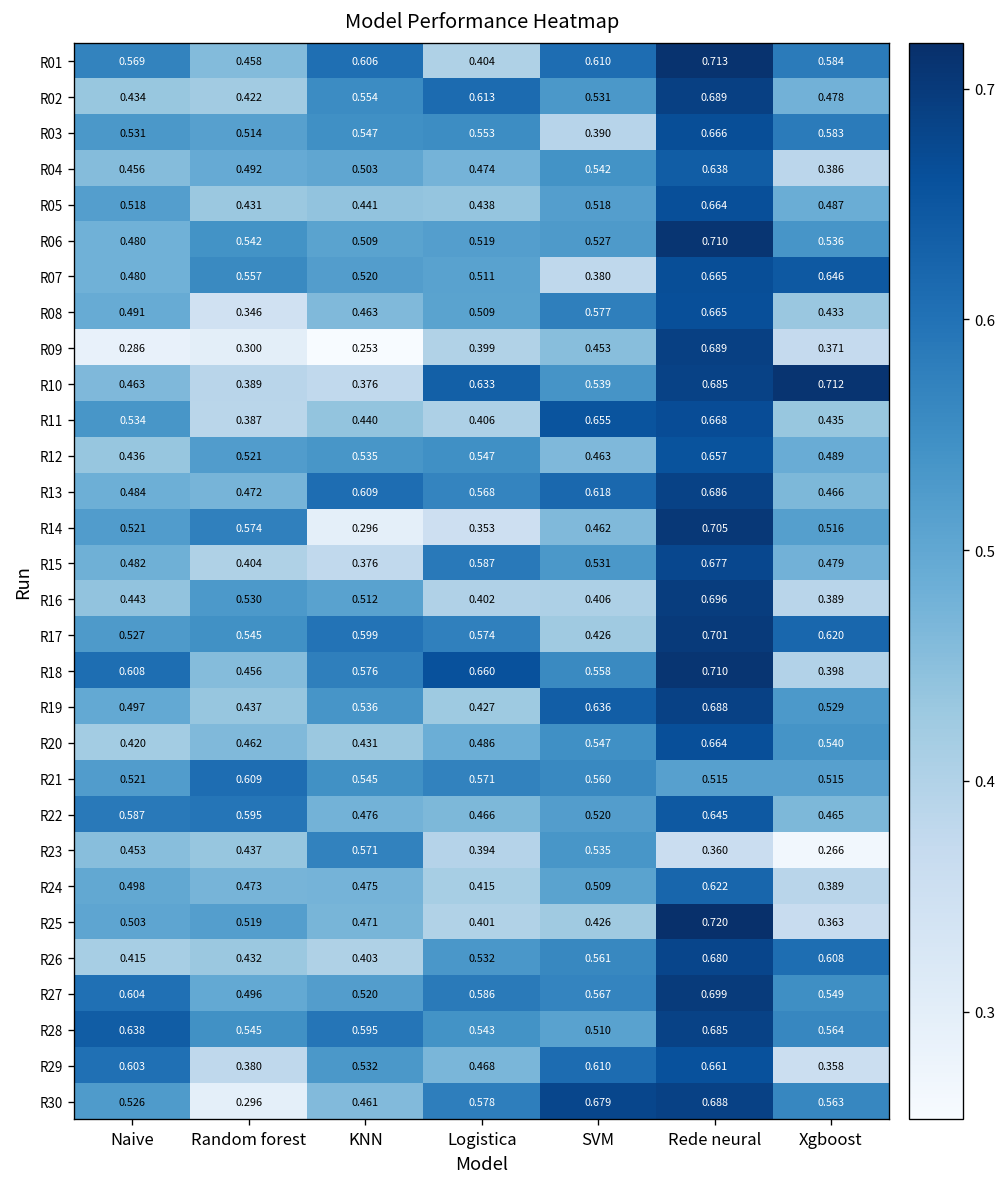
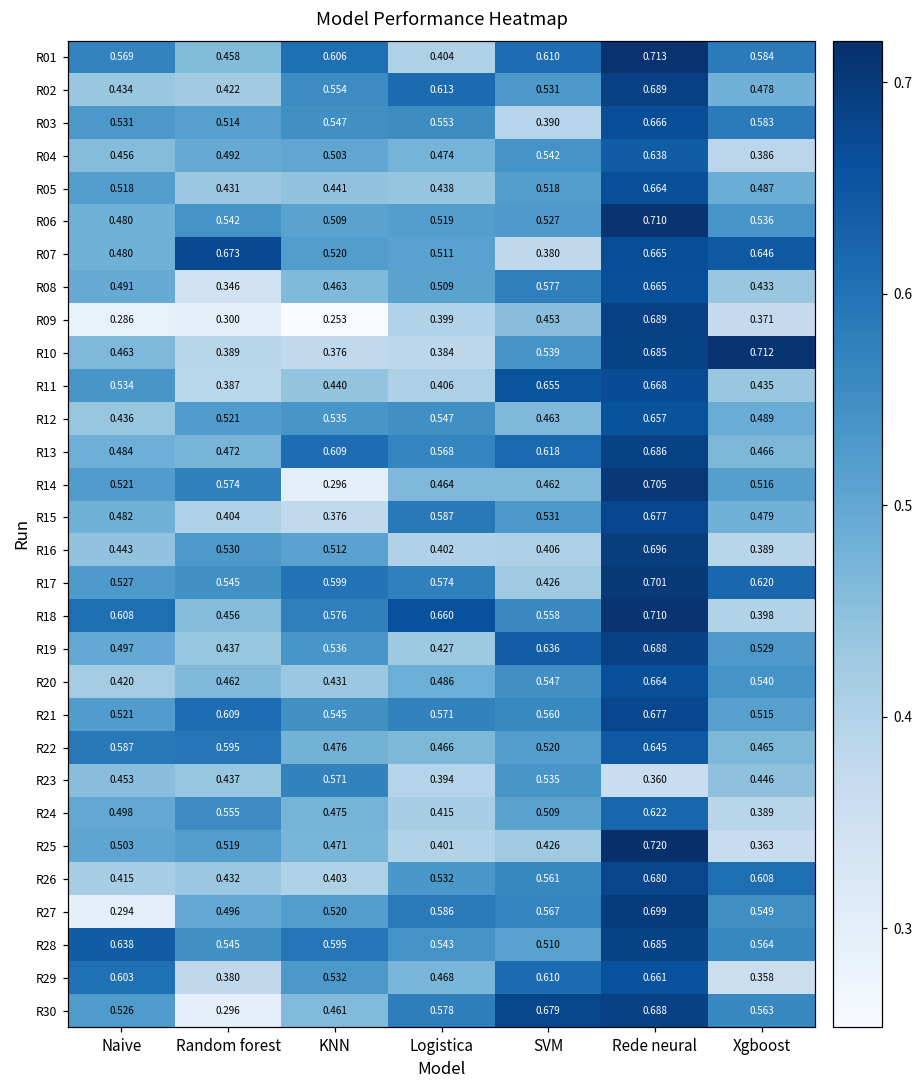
  {
    "R07": {
      "Naive": 0.480,
-     "Random forest": 0.557,
+     "Random forest": 0.673,
      "KNN": 0.520,
      "Logistica": 0.511,
      "SVM": 0.380,
      "Rede neural": 0.665,
      "Xgboost": 0.646
    },
    "R10": {
      "Naive": 0.463,
      "Random forest": 0.389,
      "KNN": 0.376,
-     "Logistica": 0.633,
+     "Logistica": 0.384,
      "SVM": 0.539,
      "Rede neural": 0.685,
      "Xgboost": 0.712
    },
    "R14": {
      "Naive": 0.521,
      "Random forest": 0.574,
      "KNN": 0.296,
-     "Logistica": 0.353,
+     "Logistica": 0.464,
      "SVM": 0.462,
      "Rede neural": 0.705,
      "Xgboost": 0.516
    },
    "R21": {
      "Naive": 0.521,
      "Random forest": 0.609,
      "KNN": 0.545,
      "Logistica": 0.571,
      "SVM": 0.560,
-     "Rede neural": 0.515,
+     "Rede neural": 0.677,
      "Xgboost": 0.515
    },
    "R23": {
      "Naive": 0.453,
      "Random forest": 0.437,
      "KNN": 0.571,
      "Logistica": 0.394,
      "SVM": 0.535,
      "Rede neural": 0.360,
-     "Xgboost": 0.266
+     "Xgboost": 0.446
    },
    "R24": {
      "Naive": 0.498,
-     "Random forest": 0.473,
+     "Random forest": 0.555,
      "KNN": 0.475,
      "Logistica": 0.415,
      "SVM": 0.509,
      "Rede neural": 0.622,
      "Xgboost": 0.389
    },
    "R27": {
-     "Naive": 0.604,
+     "Naive": 0.294,
      "Random forest": 0.496,
      "KNN": 0.520,
      "Logistica": 0.586,
      "SVM": 0.567,
      "Rede neural": 0.699,
      "Xgboost": 0.549
    }
  }
